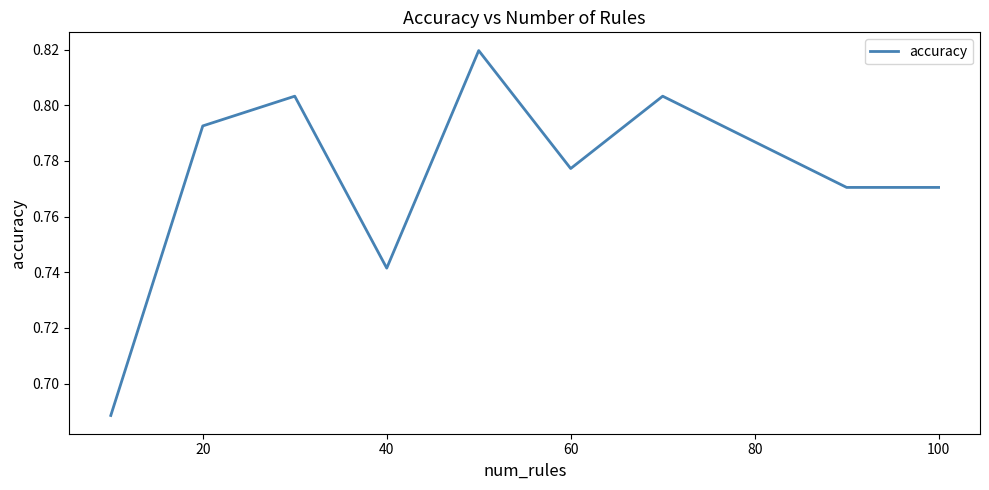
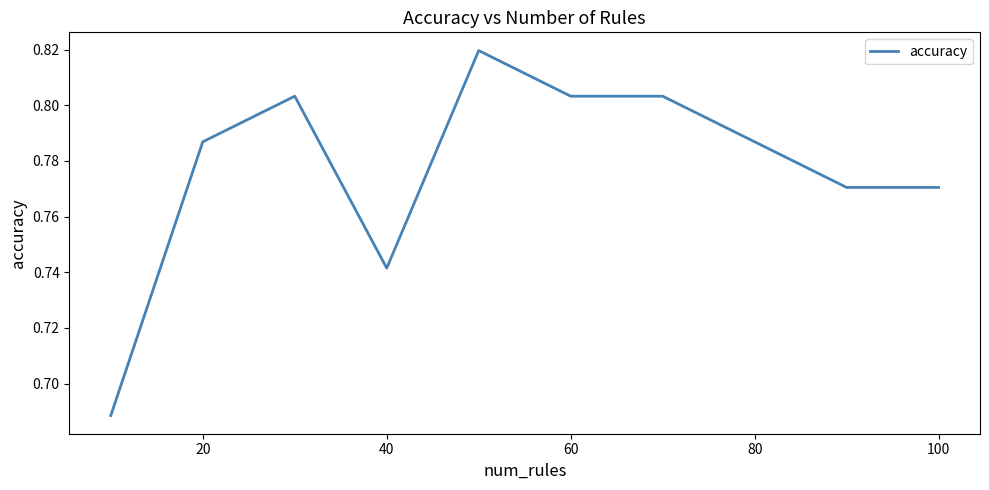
  {
-   "20": 0.793,
+   "20": 0.787,
    "40": 0.741,
-   "60": 0.777,
+   "60": 0.803,
    "80": 0.787,
    "100": 0.770
  }
